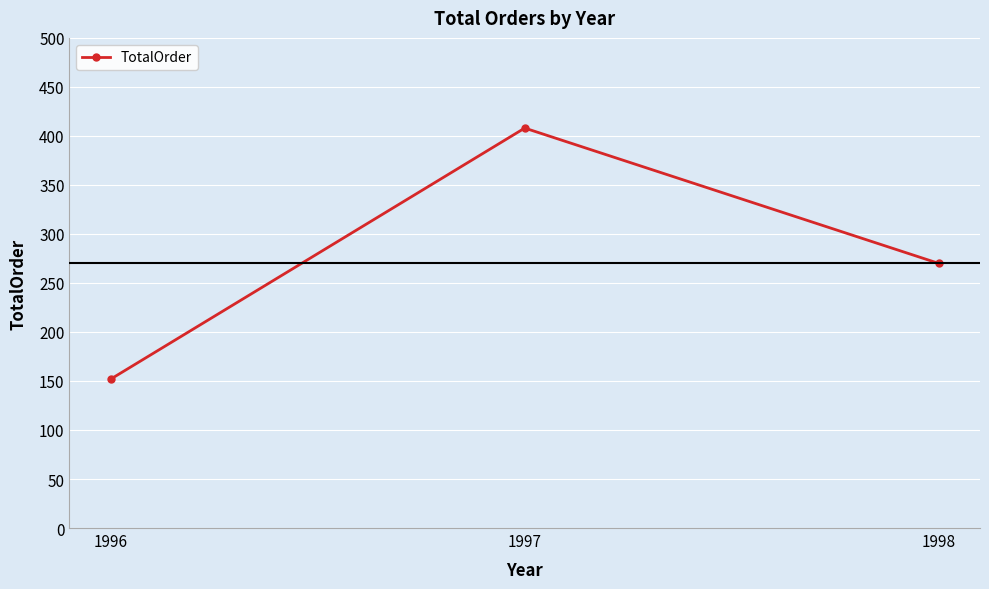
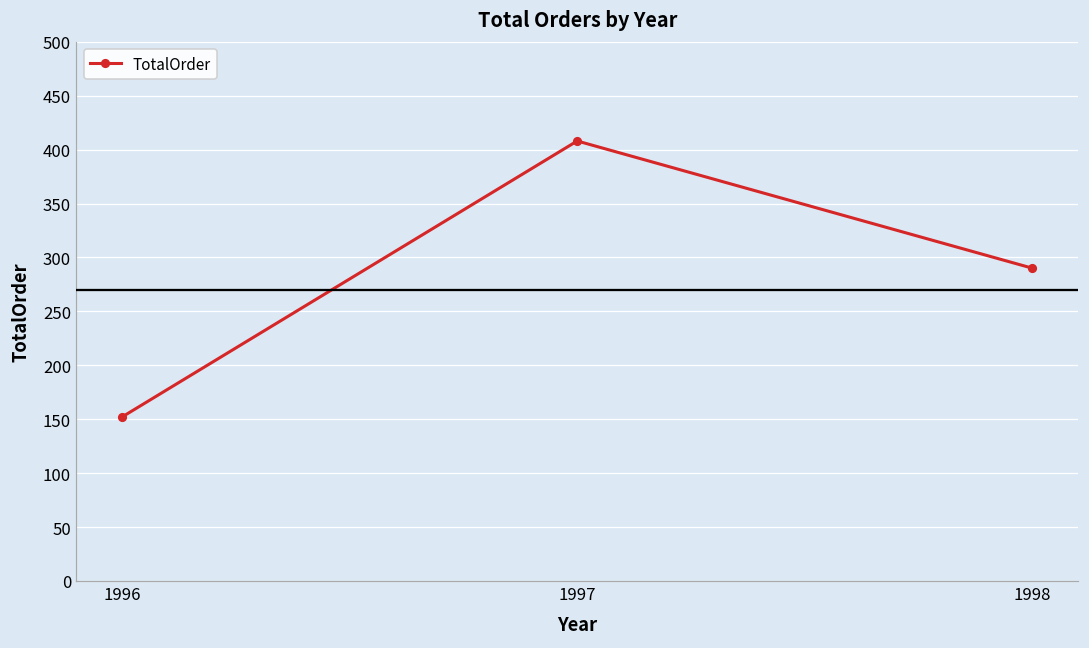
  {
    "1996": 150,
    "1997": 410,
-   "1998": 270
+   "1998": 290
  }
